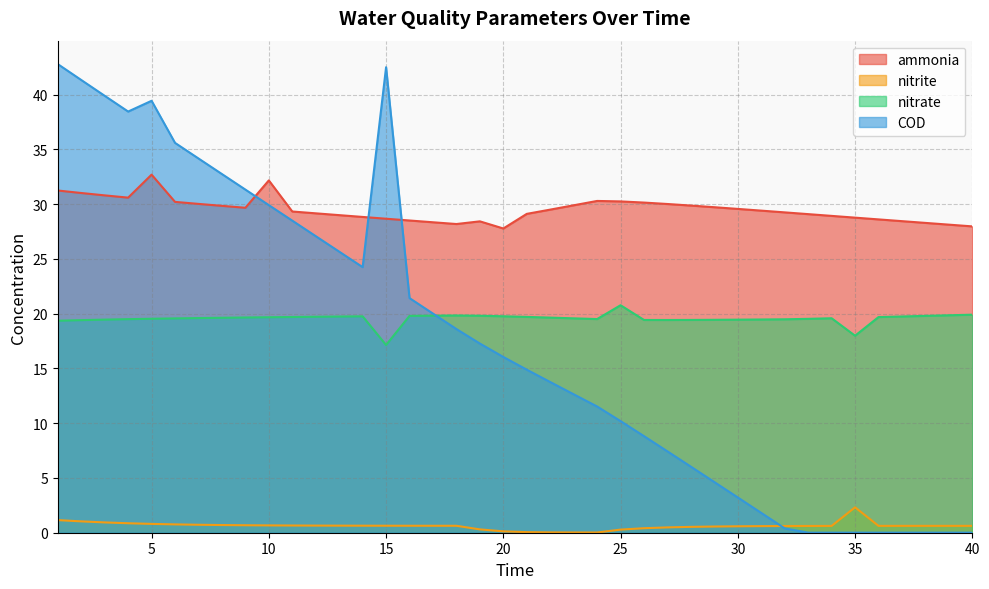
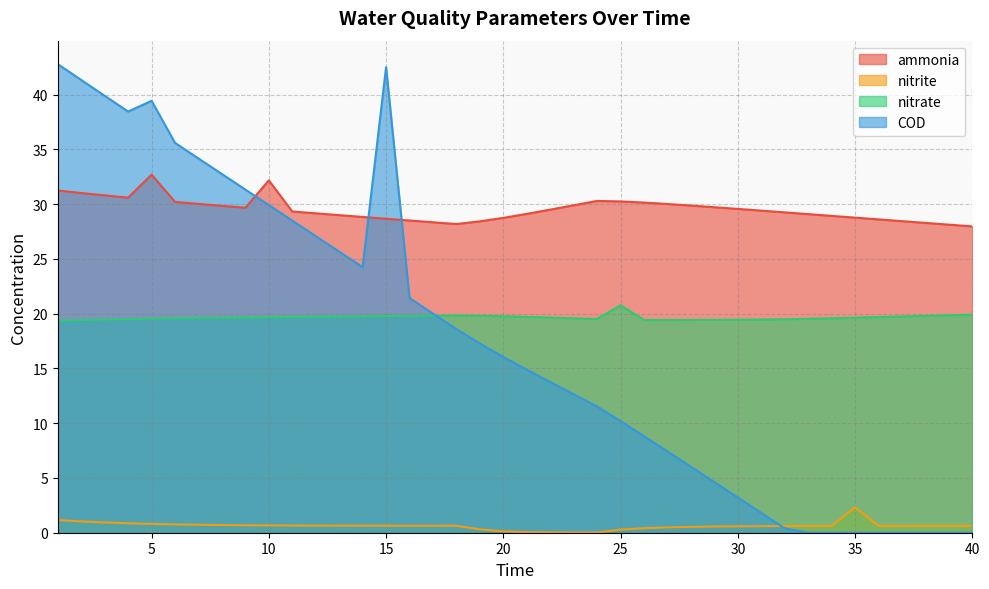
  {
    "ammonia": {
      "5": 32.7,
      "10": 32.2,
      "15": 28.7,
-     "20": 27.8,
+     "20": 28.7,
      "25": 30.3,
      "30": 29.6,
      "35": 28.8,
      "40": 28.0
    },
    "nitrite": {
      "5": 0.8,
      "10": 0.7,
      "15": 0.6,
      "20": 0.1,
      "25": 0.3,
      "30": 0.6,
      "35": 2.3,
      "40": 0.6
    },
    "nitrate": {
      "5": 19.5,
      "10": 19.7,
-     "15": 17.1,
+     "15": 19.8,
      "20": 19.8,
      "25": 20.8,
      "30": 19.5,
-     "35": 18.0,
+     "35": 19.6,
      "40": 19.9
    },
    "COD": {
      "5": 39.4,
      "10": 29.9,
      "15": 42.5,
      "20": 16.0,
      "25": 10.2,
      "30": 3.2,
      "35": 0.0,
      "40": 0.0
    }
  }
